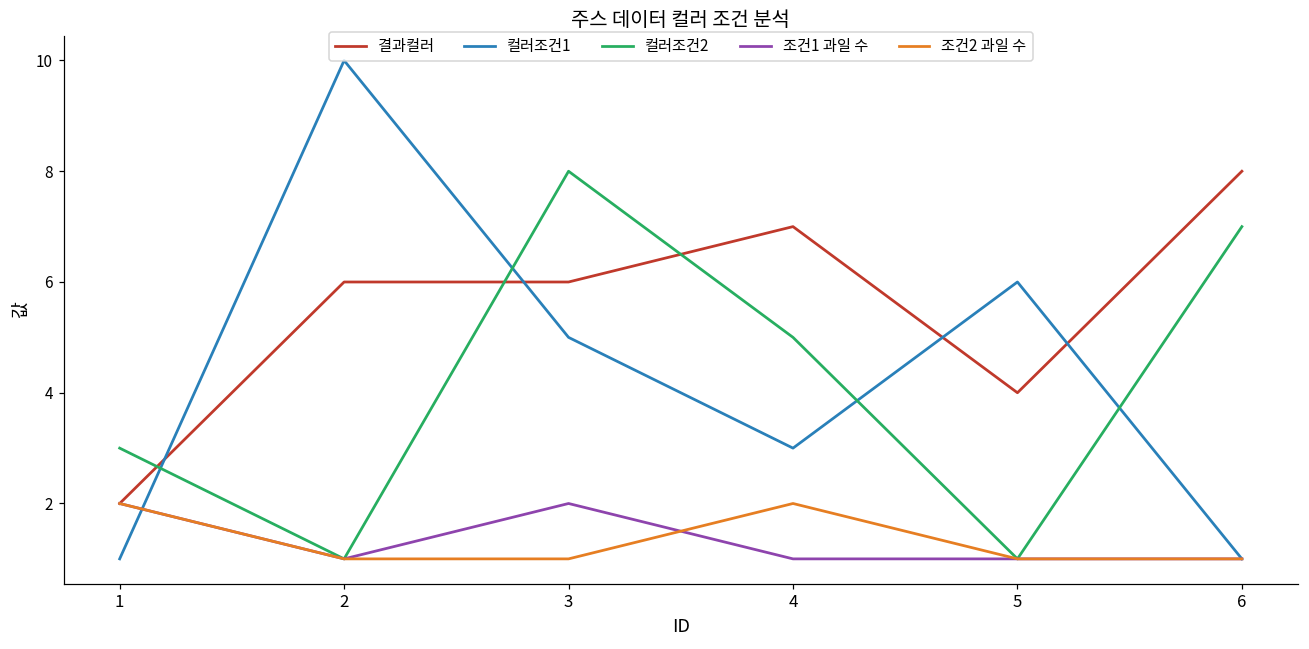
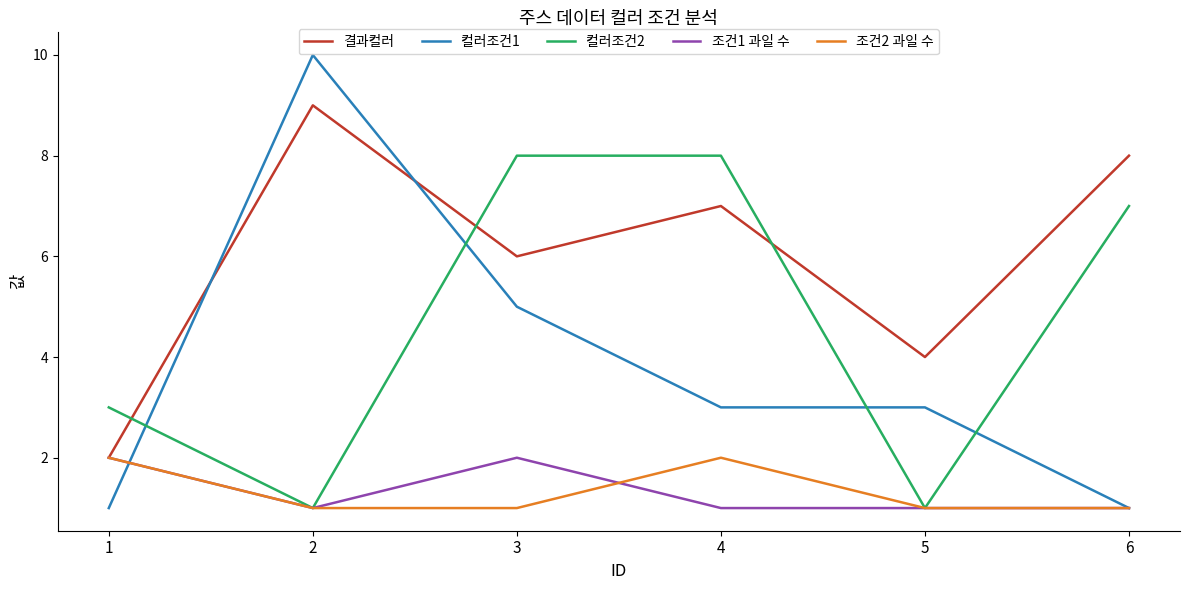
  {
    "결과컬러": {
-     "2": 6,
+     "2": 9,
      "3": 6,
      "4": 7,
      "5": 4,
      "6": 8
    },
    "컬러조건1": {
      "1": 1,
      "2": 10,
      "3": 5,
      "4": 3,
-     "5": 6
+     "5": 3
    },
    "컬러조건2": {
      "1": 3,
      "3": 8,
-     "4": 5,
+     "4": 8,
      "6": 7
    },
    "조건1 과일 수": {
      "3": 2,
      "4": 1
    },
    "조건2 과일 수": {
      "3": 1,
      "4": 2
    }
  }
